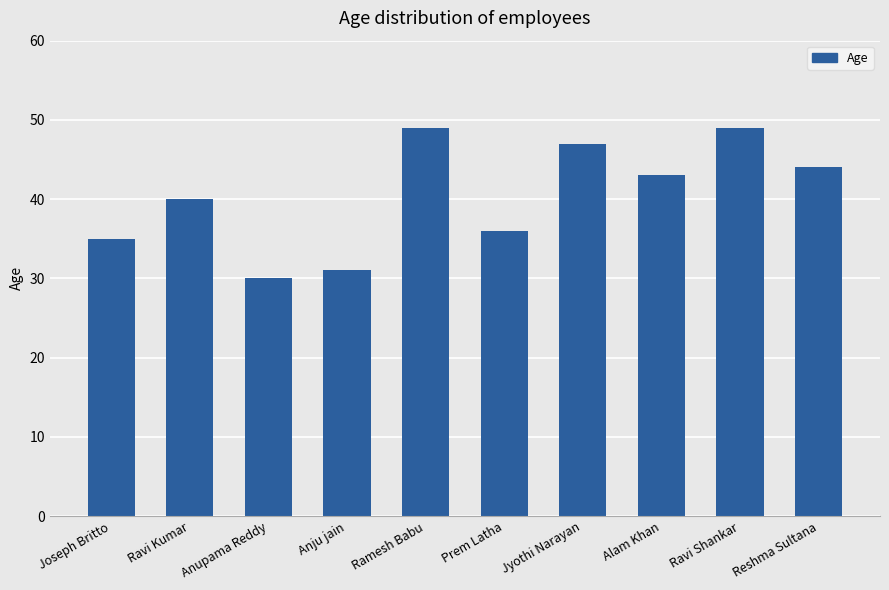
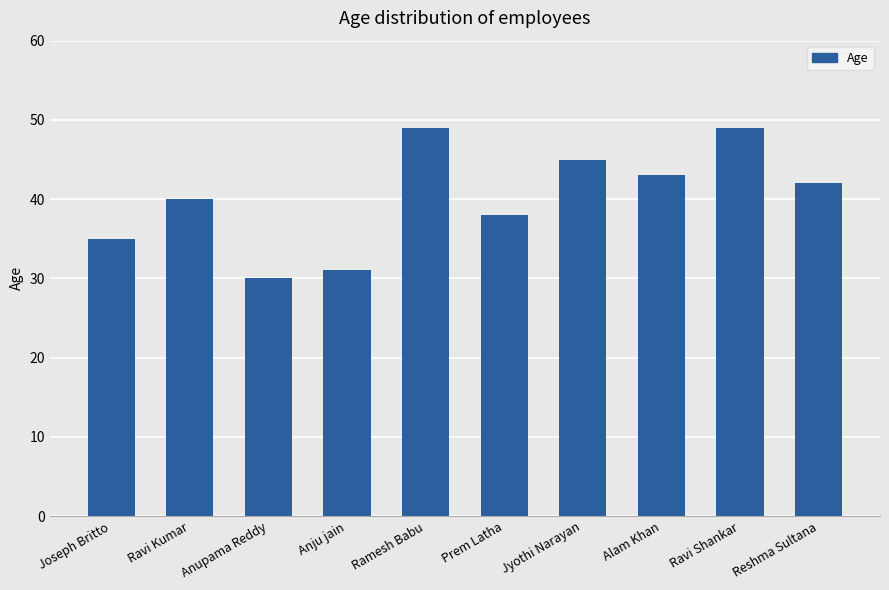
  {
    "Joseph Britto": 35,
    "Ravi Kumar": 40,
    "Anupama Reddy": 30,
    "Anju jain": 31,
    "Ramesh Babu": 49,
-   "Prem Latha": 36,
-   "Jyothi Narayan": 47,
+   "Prem Latha": 38,
+   "Jyothi Narayan": 45,
    "Alam Khan": 43,
    "Ravi Shankar": 49,
-   "Reshma Sultana": 44
+   "Reshma Sultana": 42
  }
